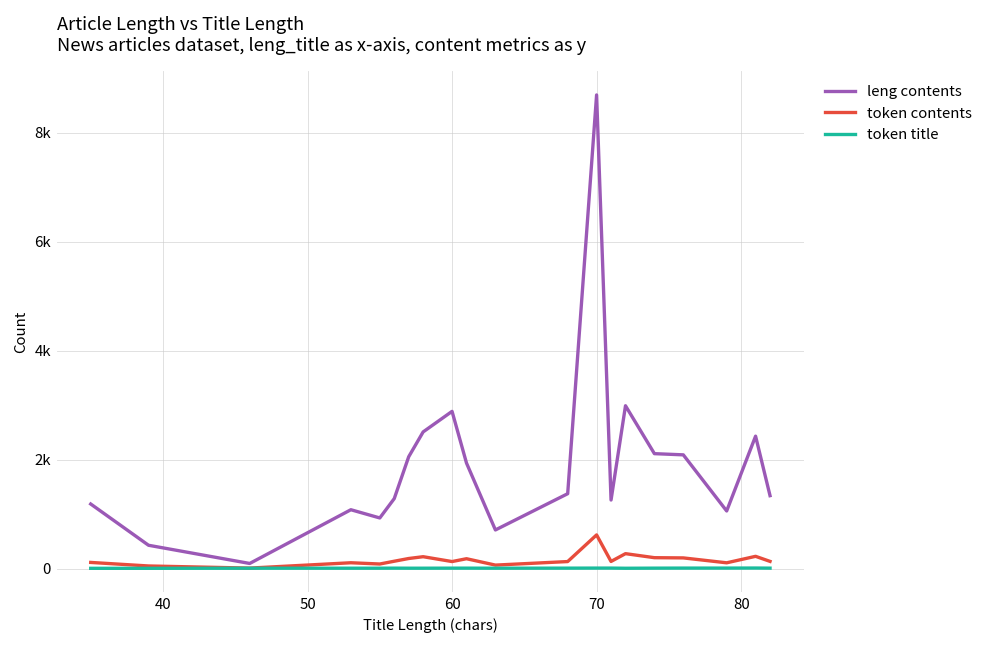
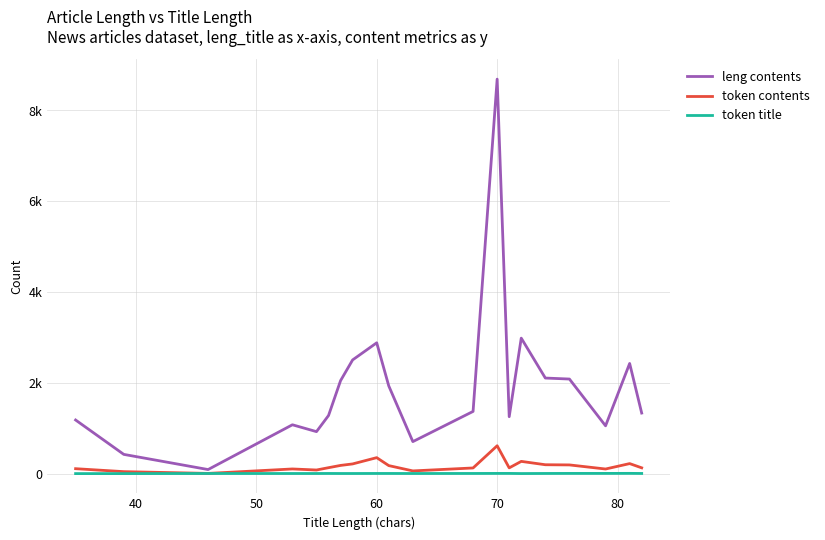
  {
    "leng contents": {
      "60": 2900,
      "70": 8700
    },
    "token contents": {
-     "60": 100,
+     "60": 400,
      "70": 600
    },
    "token title": {
      "60": 0,
      "70": 0
    }
  }
